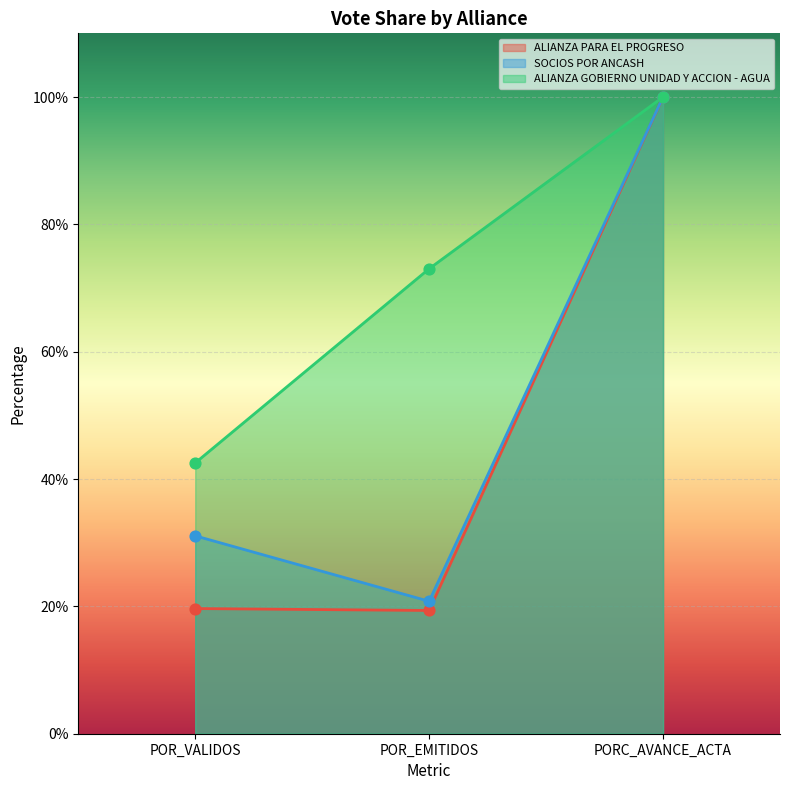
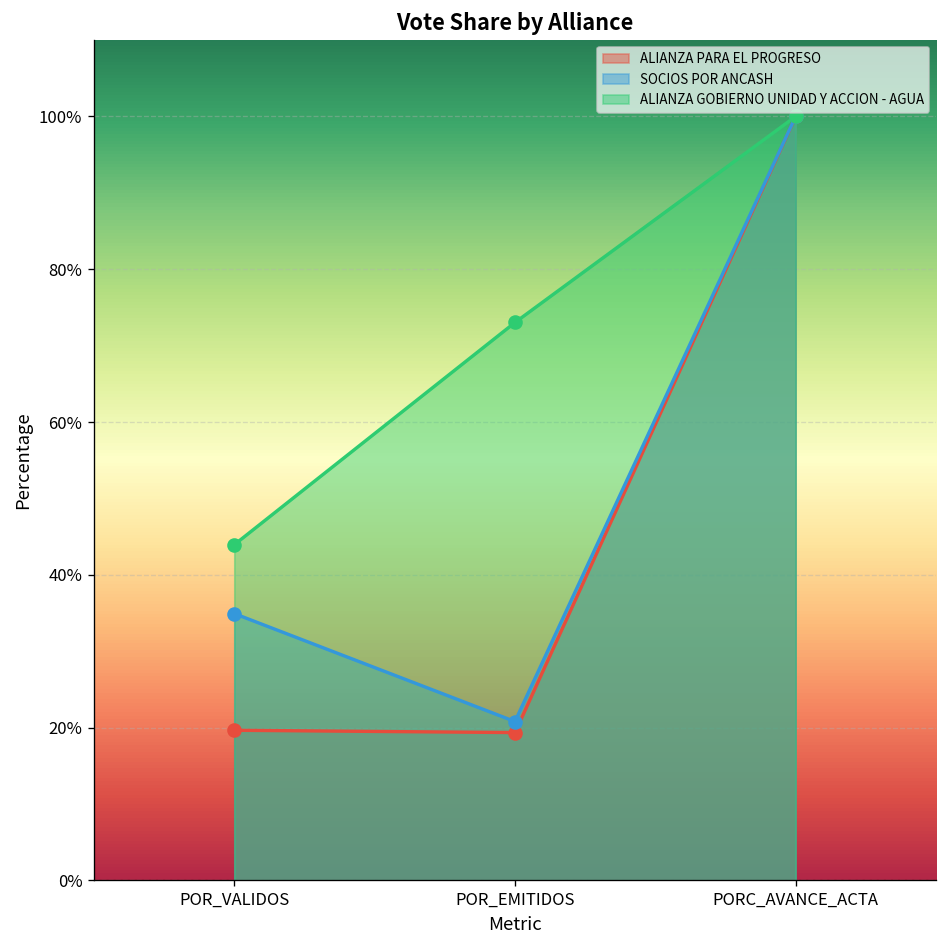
  {
    "ALIANZA PARA EL PROGRESO": {
      "POR_VALIDOS": "20%",
      "POR_EMITIDOS": "19%"
    },
    "SOCIOS POR ANCASH": {
-     "POR_VALIDOS": "31%",
+     "POR_VALIDOS": "35%",
      "POR_EMITIDOS": "21%"
    },
    "ALIANZA GOBIERNO UNIDAD Y ACCION - AGUA": {
-     "POR_VALIDOS": "43%",
+     "POR_VALIDOS": "44%",
      "POR_EMITIDOS": "73%"
    }
  }
